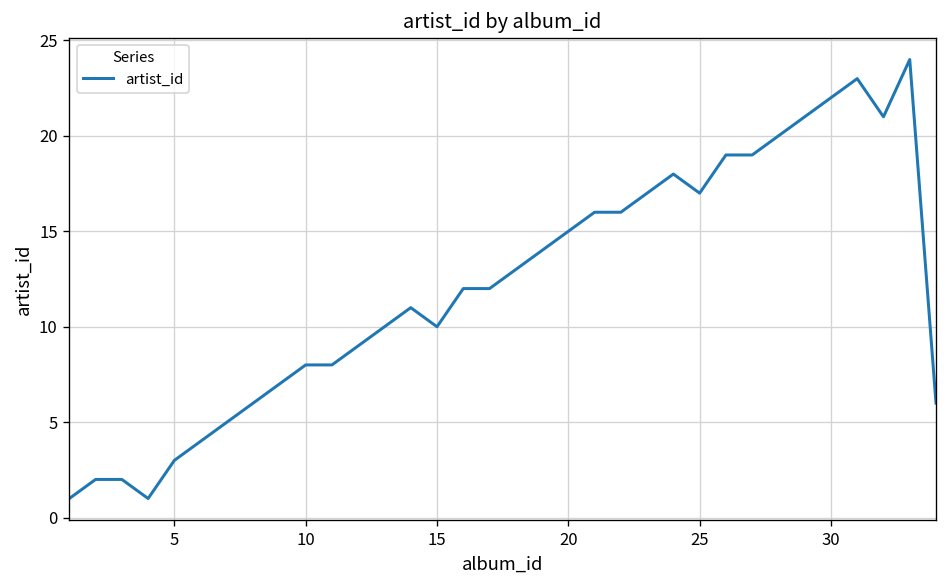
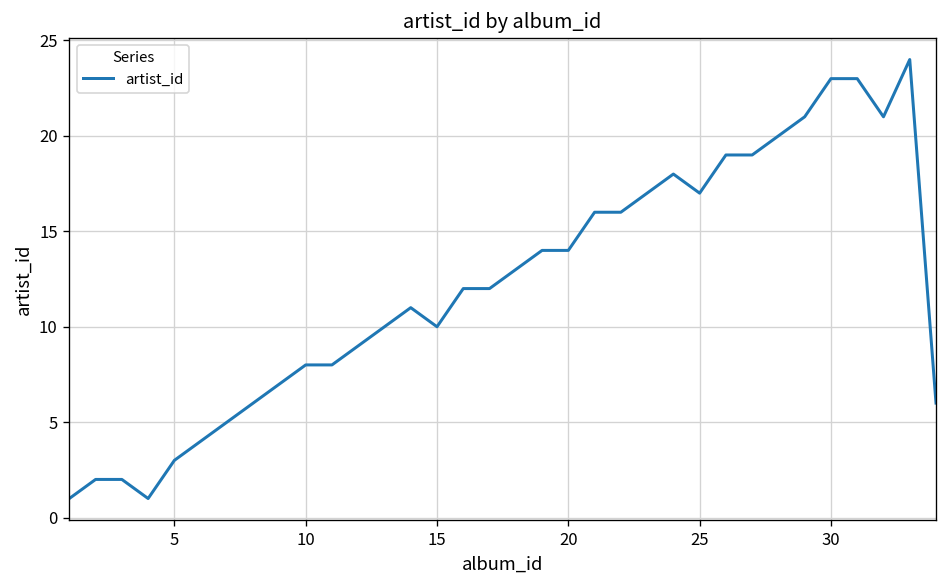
  {
    "5": 3,
    "10": 8,
    "15": 10,
-   "20": 15,
+   "20": 14,
    "25": 17,
-   "30": 22
+   "30": 23
  }
